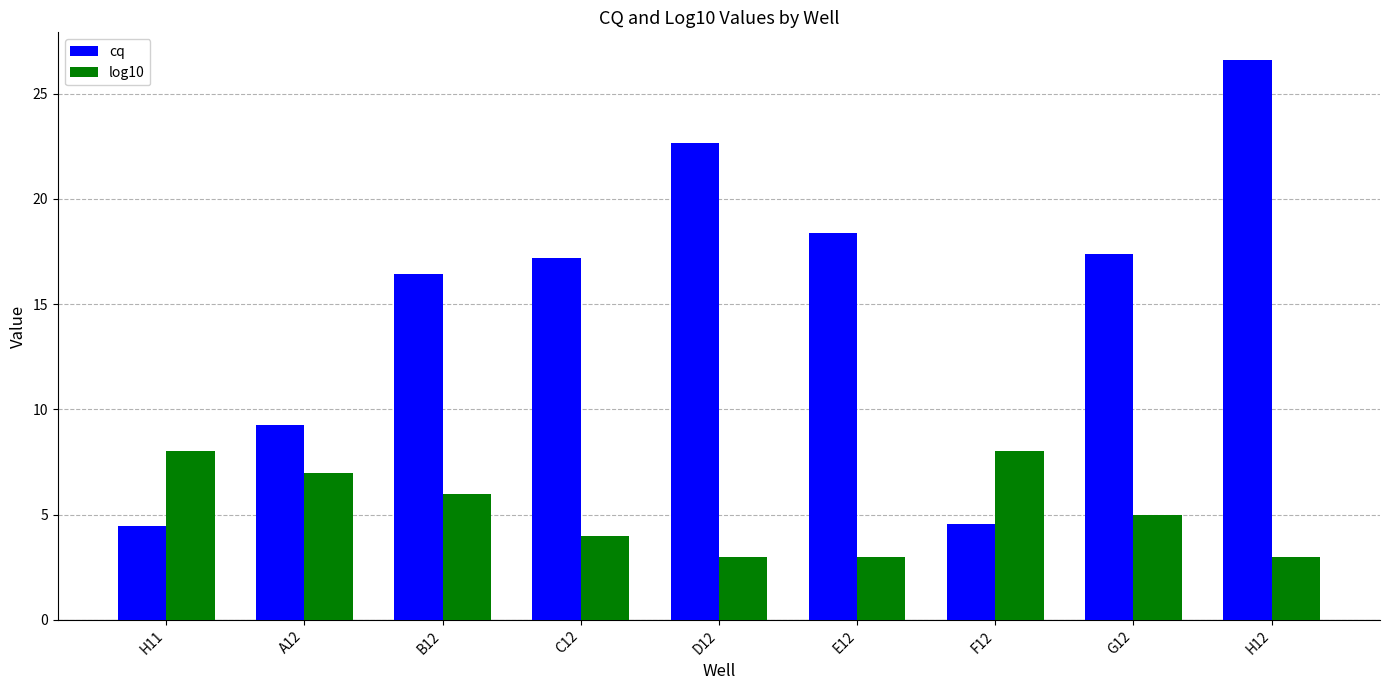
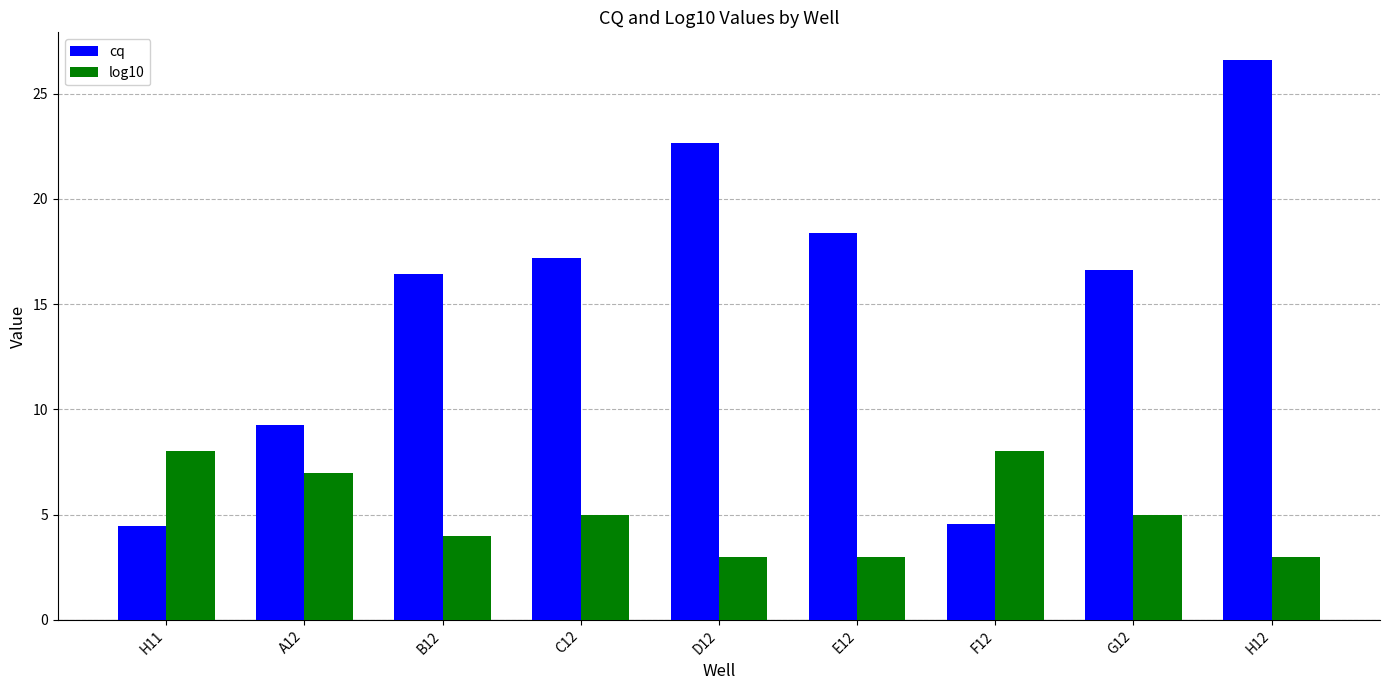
  {
    "cq": {
      "H11": 4.5,
      "A12": 9.3,
      "B12": 16.4,
      "C12": 17.2,
      "D12": 22.6,
      "E12": 18.4,
      "F12": 4.6,
-     "G12": 17.4,
+     "G12": 16.6,
      "H12": 26.6
    },
    "log10": {
      "H11": 8,
      "A12": 7,
-     "B12": 6,
-     "C12": 4,
+     "B12": 4,
+     "C12": 5,
      "D12": 3,
      "E12": 3,
      "F12": 8,
      "G12": 5,
      "H12": 3
    }
  }
